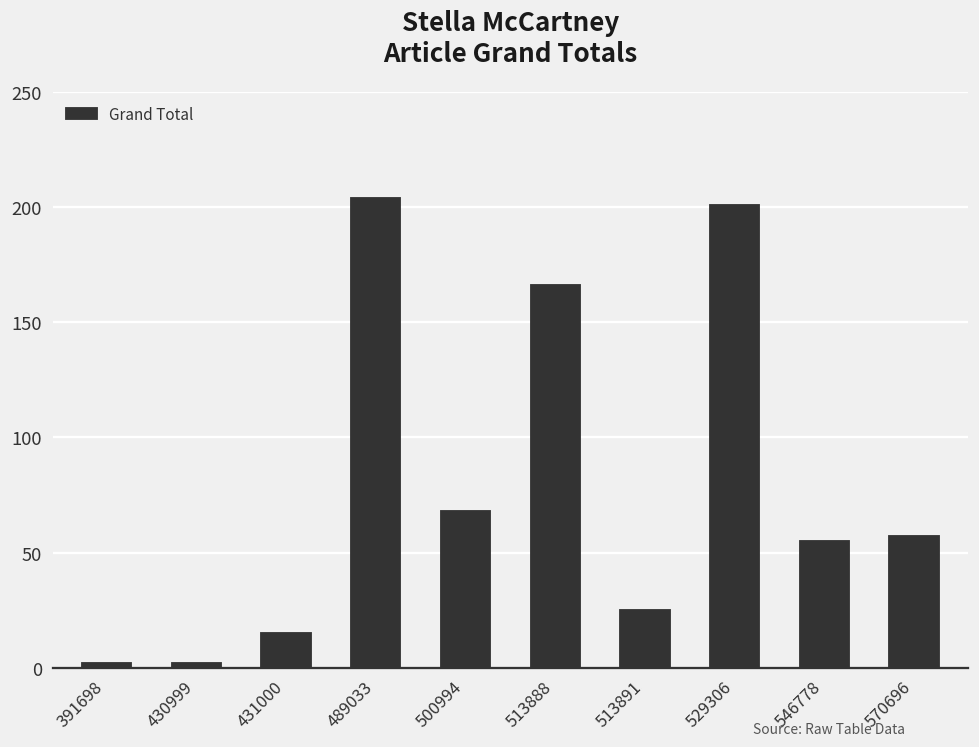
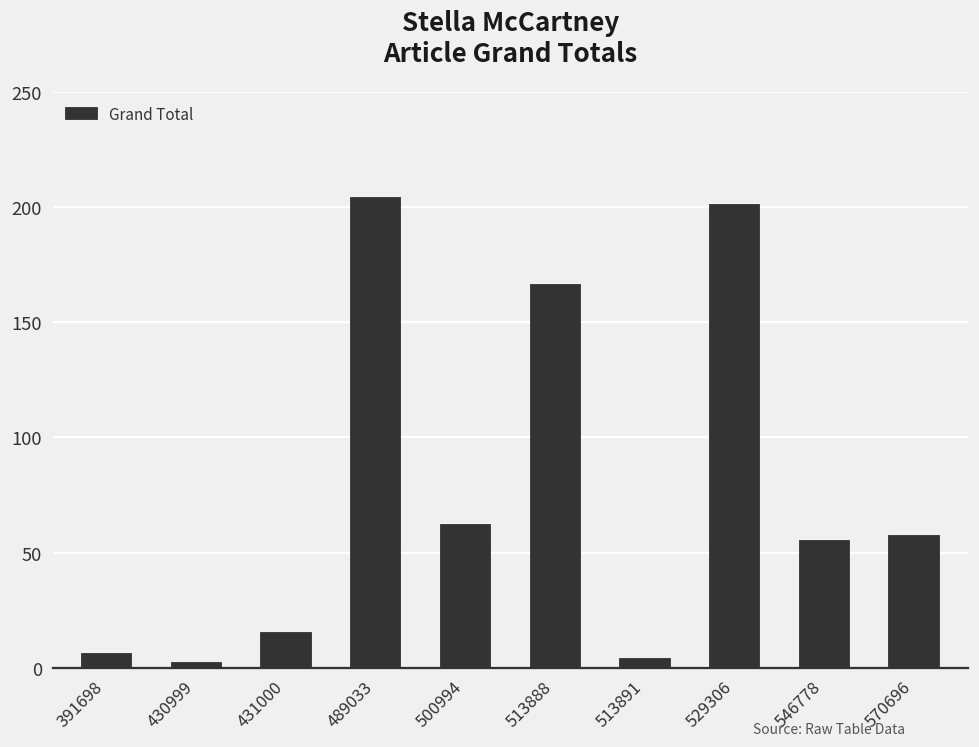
  {
-   "391698": 2,
+   "391698": 6,
    "430999": 2,
    "431000": 15,
    "489033": 204,
-   "500994": 68,
+   "500994": 62,
    "513888": 166,
-   "513891": 25,
+   "513891": 4,
    "529306": 201,
    "546778": 55,
    "570696": 57
  }
